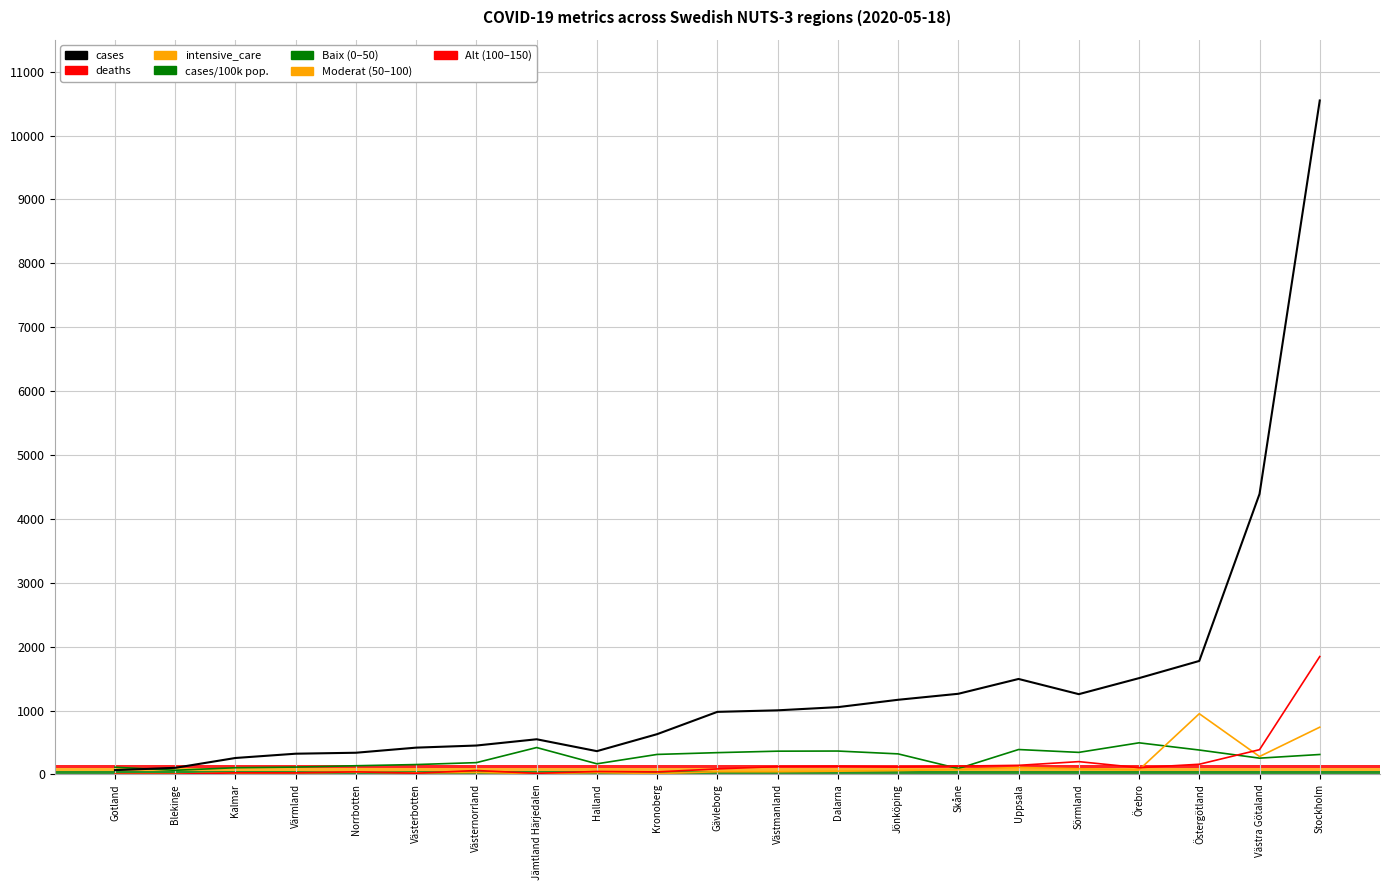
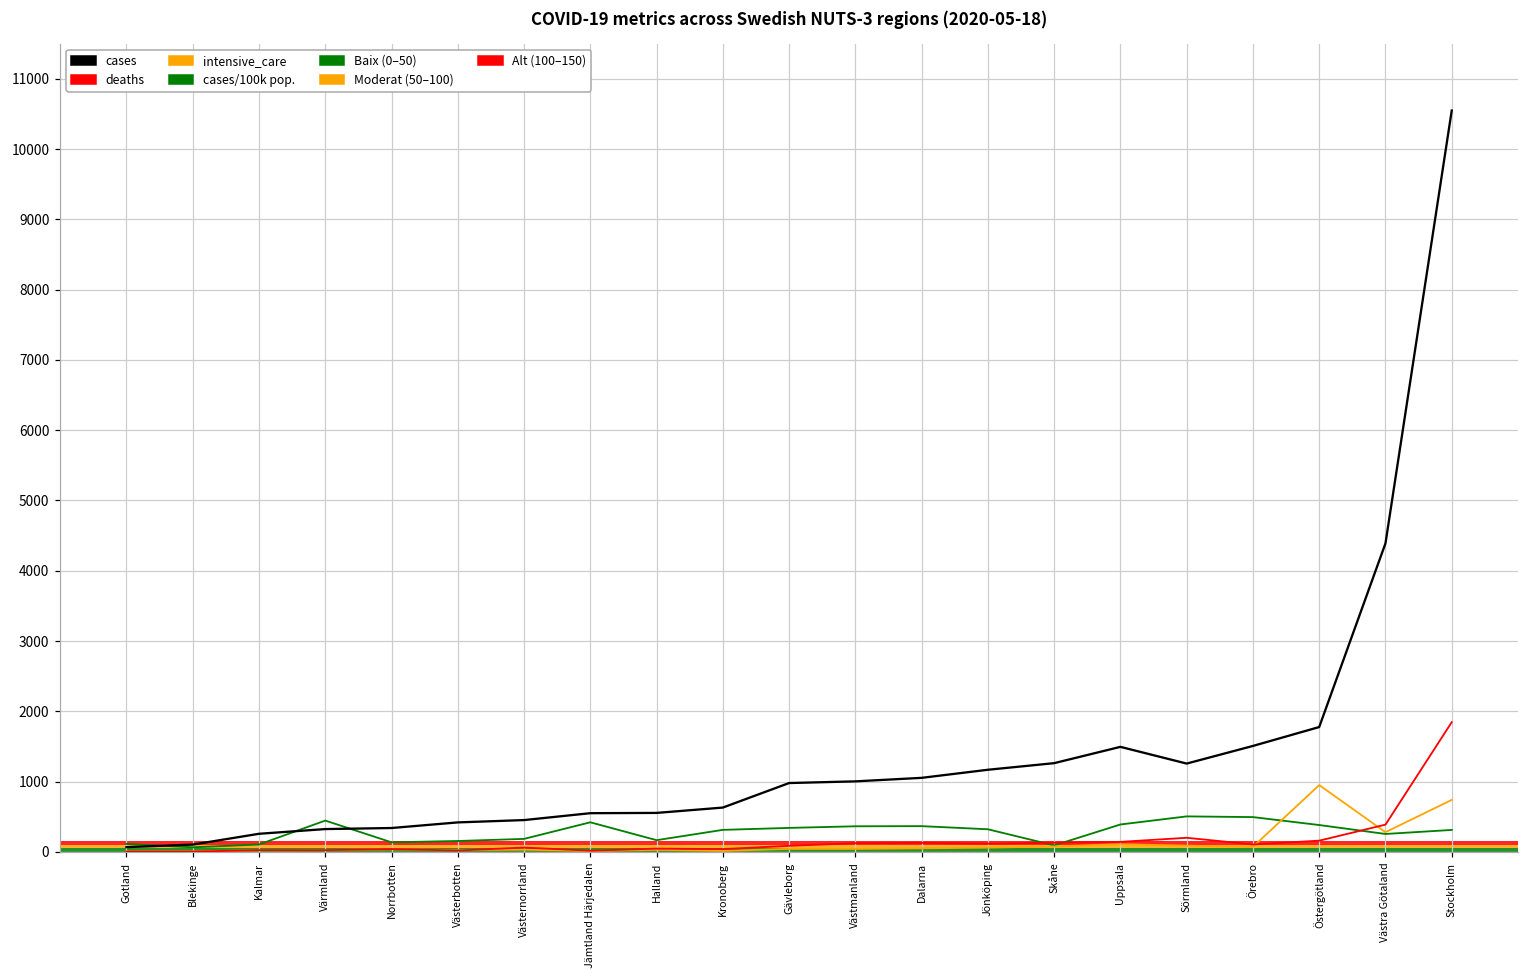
  {
    "cases": {
      "Gotland": 100,
      "Kalmar": 300,
      "Värmland": 300,
      "Norrbotten": 300,
      "Västerbotten": 400,
      "Västernorrland": 500,
      "Jämtland Härjedalen": 600,
-     "Halland": 400,
+     "Halland": 600,
      "Kronoberg": 600,
      "Gävleborg": 1000,
      "Västmanland": 1000,
      "Dalarna": 1100,
      "Jönköping": 1200,
      "Skåne": 1300,
      "Uppsala": 1500,
      "Sörmland": 1300,
      "Örebro": 1500,
      "Östergötland": 1800,
      "Västra Götaland": 4400,
      "Stockholm": 10500
    },
    "deaths": {
      "Gävleborg": 100,
      "Västmanland": 100,
      "Dalarna": 100,
      "Jönköping": 100,
      "Sörmland": 200,
      "Östergötland": 200,
      "Västra Götaland": 400,
      "Stockholm": 1800
    },
    "intensive_care": {
      "Gävleborg": 0,
      "Västmanland": 0,
      "Dalarna": 100,
      "Jönköping": 100,
      "Sörmland": 100,
      "Östergötland": 1000,
      "Stockholm": 700
    },
    "cases/100k pop.": {
      "Gotland": 100,
      "Kalmar": 100,
-     "Värmland": 100,
+     "Värmland": 400,
      "Norrbotten": 100,
      "Västerbotten": 200,
      "Västernorrland": 200,
      "Jämtland Härjedalen": 400,
      "Halland": 200,
      "Kronoberg": 300,
      "Gävleborg": 300,
      "Västmanland": 400,
      "Dalarna": 400,
      "Jönköping": 300,
      "Uppsala": 400,
-     "Sörmland": 300,
+     "Sörmland": 500,
      "Örebro": 500,
      "Östergötland": 400,
      "Stockholm": 300
    }
  }
